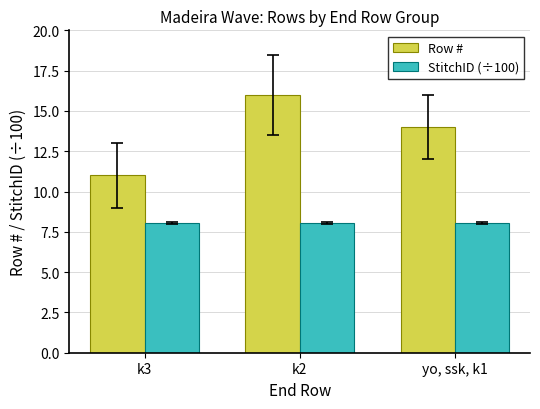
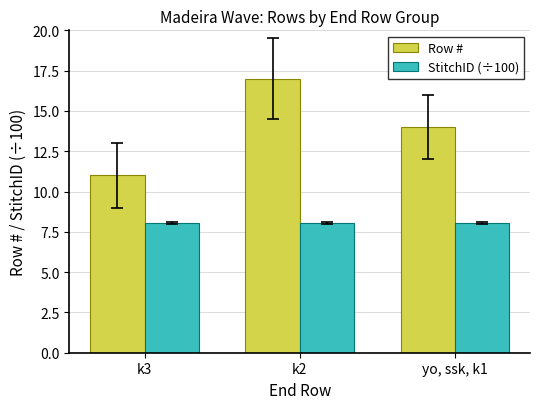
  {
    "Row #": {
      "k3": 11,
-     "k2": 16,
+     "k2": 17,
      "yo, ssk, k1": 14
    },
    "StitchID (÷100)": {
      "k3": 8,
      "k2": 8,
      "yo, ssk, k1": 8
    }
  }
